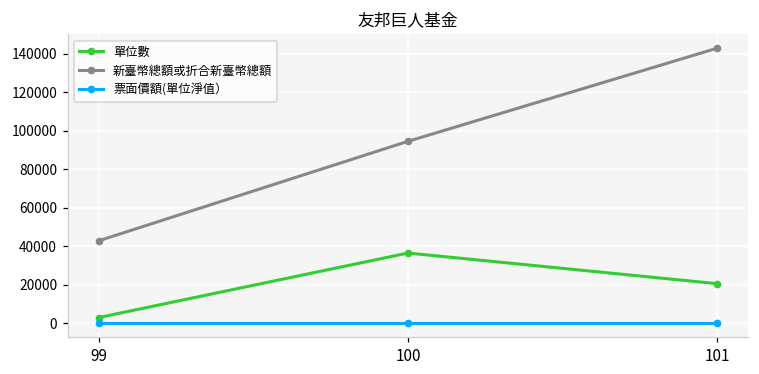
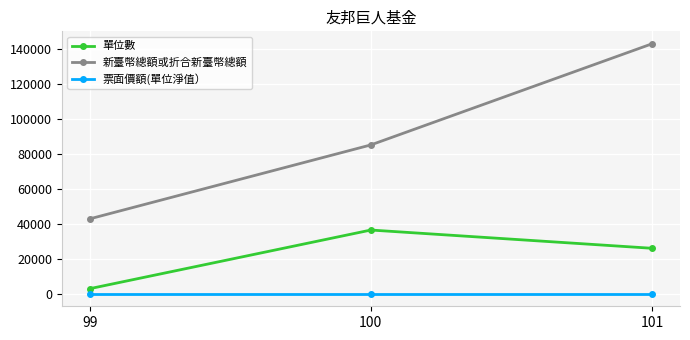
  {
    "單位數": {
      "99": 3000,
      "100": 36000,
-     "101": 21000
+     "101": 26000
    },
    "新臺幣總額或折合新臺幣總額": {
      "99": 43000,
-     "100": 94000,
+     "100": 85000,
      "101": 143000
    },
    "票面價額(單位淨值）": {
      "99": 0,
      "100": 0,
      "101": 0
    }
  }
